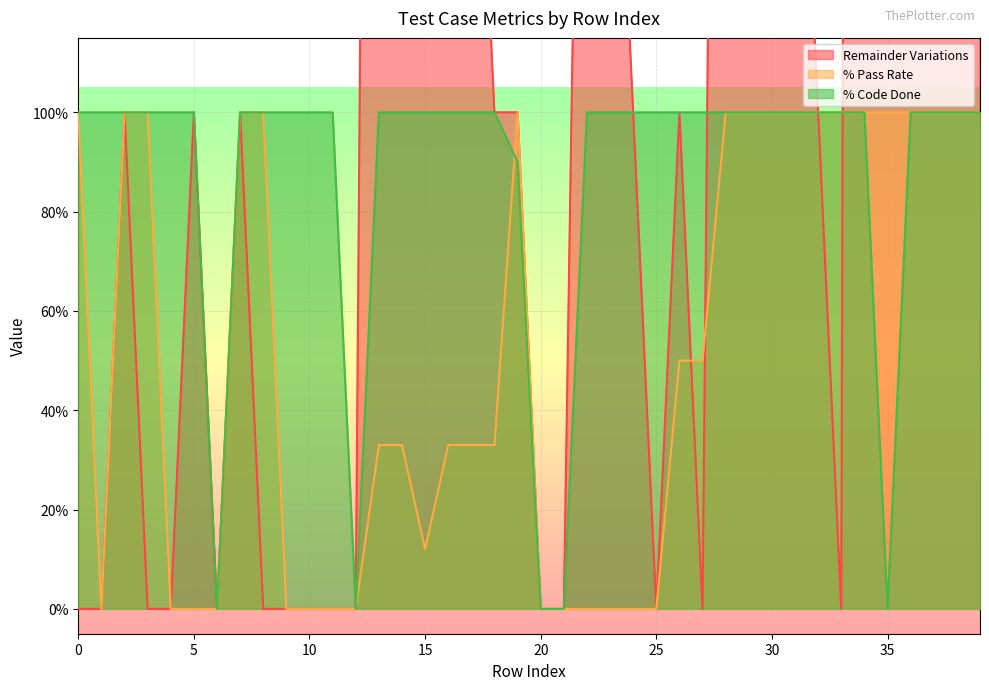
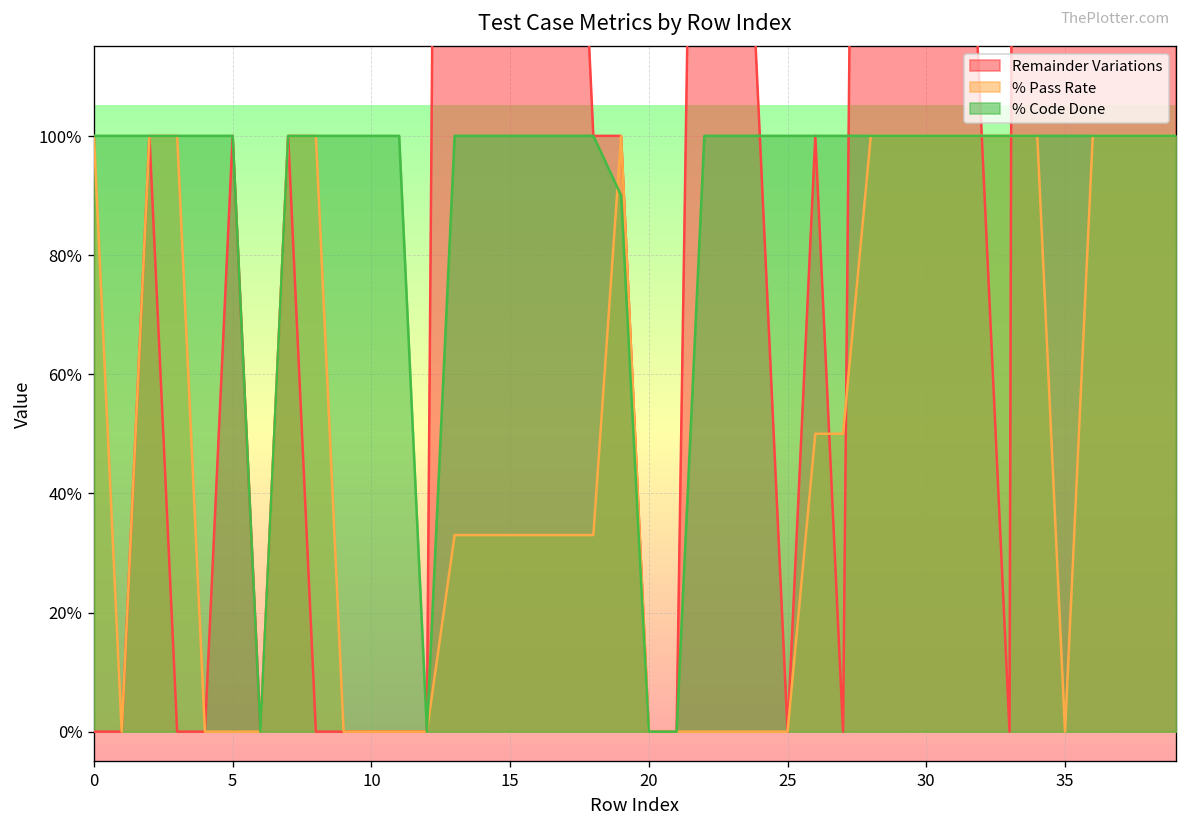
  {
    "Remainder Variations": {
      "0": "0%"
    },
    "% Pass Rate": {
      "5": "0%",
-     "15": "12%",
-     "35": "100%"
+     "15": "33%",
+     "35": "0%"
    },
    "% Code Done": {
      "10": "100%",
      "15": "100%",
      "25": "100%",
-     "35": "0%"
+     "35": "100%"
    }
  }
